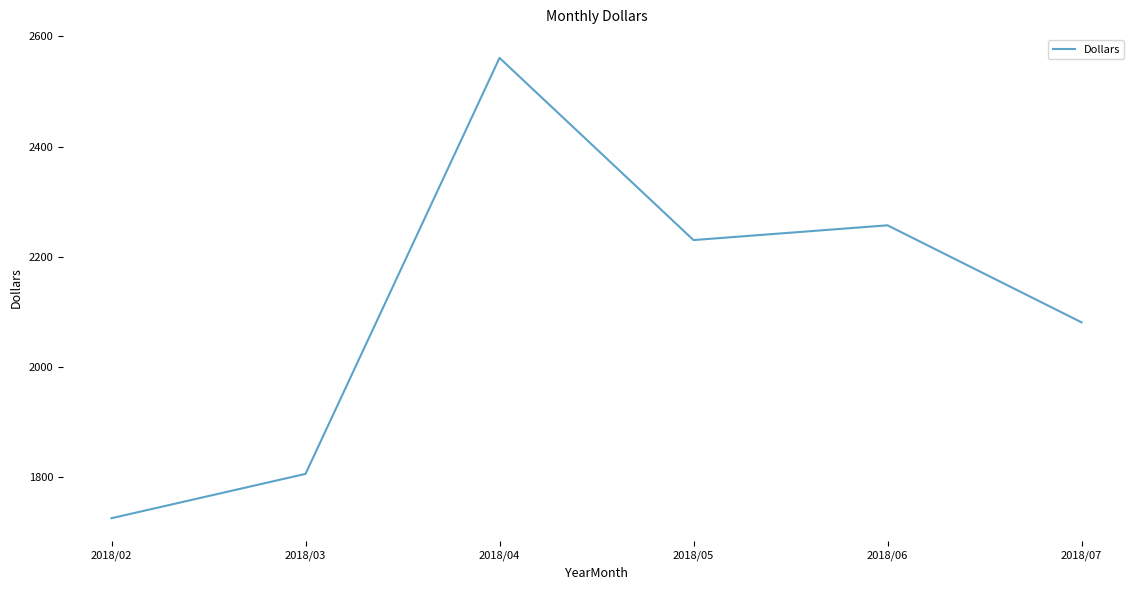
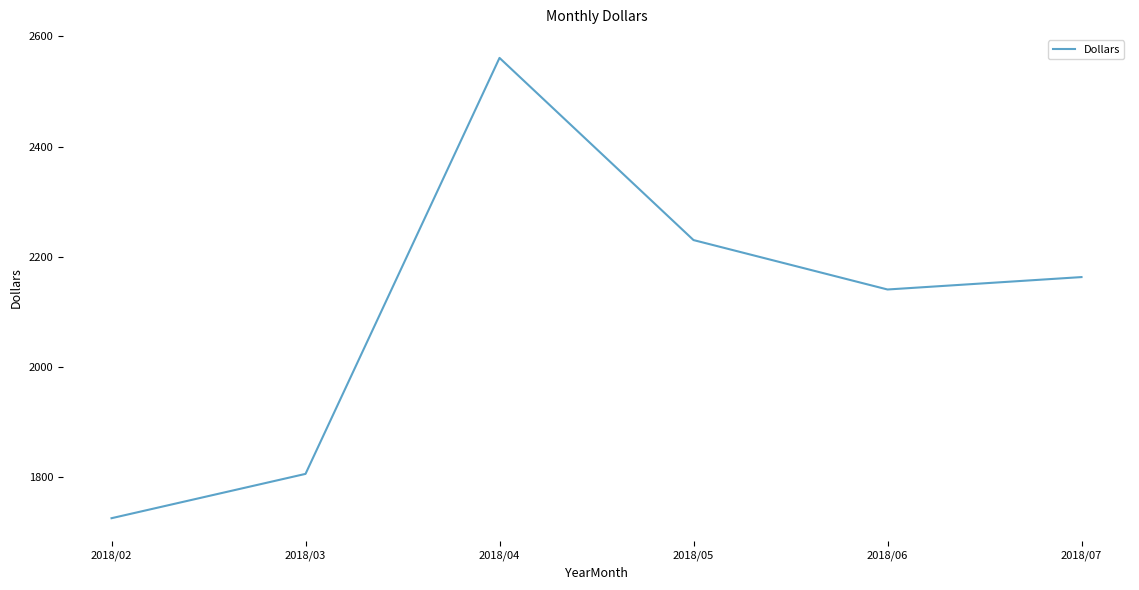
  {
    "2018/02": 1730,
    "2018/03": 1810,
    "2018/04": 2560,
    "2018/05": 2230,
-   "2018/06": 2260,
-   "2018/07": 2080
+   "2018/06": 2140,
+   "2018/07": 2160
  }
